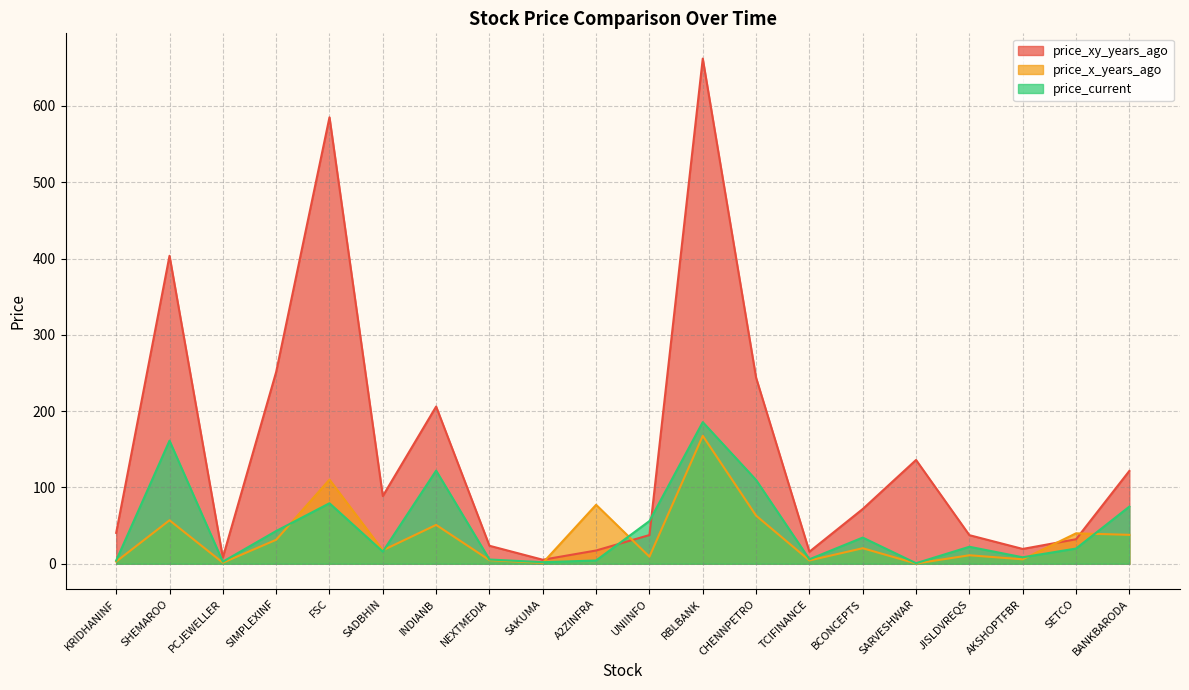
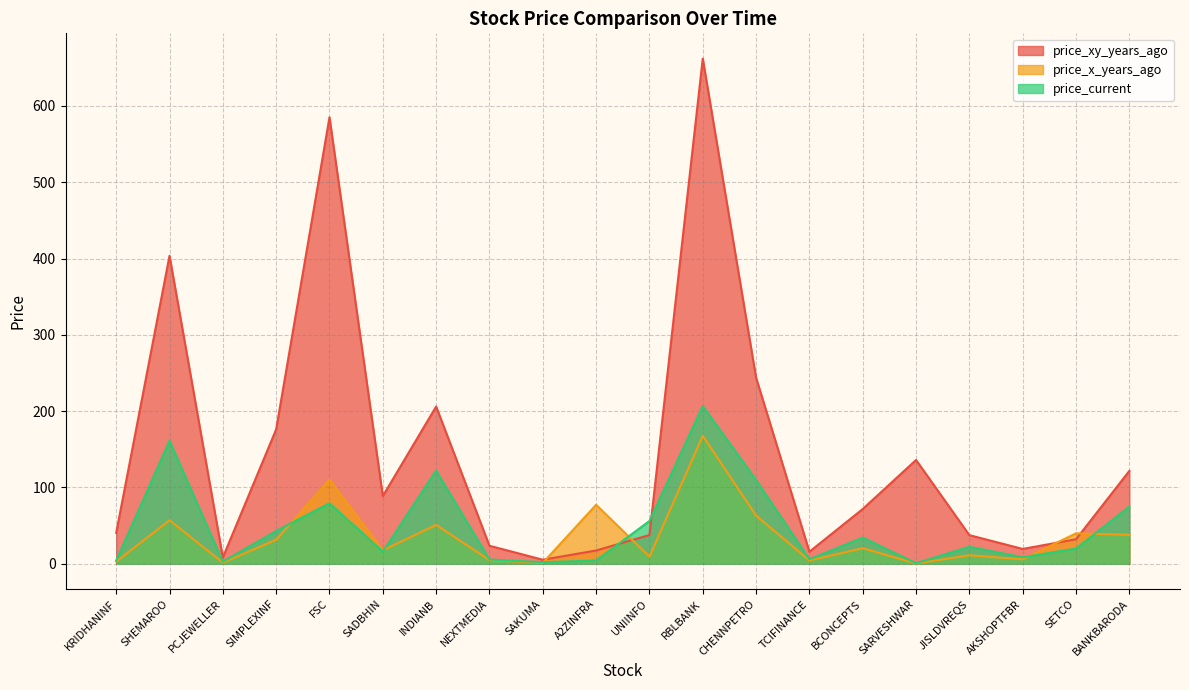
  {
    "price_xy_years_ago": {
      "KRIDHANINF": 40,
      "SHEMAROO": 400,
      "PCJEWELLER": 10,
-     "SIMPLEXINF": 250,
+     "SIMPLEXINF": 180,
      "FSC": 590,
      "SADBHIN": 90,
      "INDIANB": 210,
      "NEXTMEDIA": 20,
      "A2ZINFRA": 20,
      "UNIINFO": 40,
      "RBLBANK": 660,
      "CHENNPETRO": 240,
      "TCIFINANCE": 20,
      "BCONCEPTS": 70,
      "SARVESHWAR": 140,
      "JISLDVREQS": 40,
      "AKSHOPTFBR": 20,
      "SETCO": 30,
      "BANKBARODA": 120
    },
    "price_x_years_ago": {
      "SHEMAROO": 60,
      "SIMPLEXINF": 30,
      "FSC": 110,
      "INDIANB": 50,
      "A2ZINFRA": 80,
      "UNIINFO": 10,
      "RBLBANK": 170,
      "CHENNPETRO": 60,
      "BCONCEPTS": 20,
      "JISLDVREQS": 10,
      "SETCO": 40,
      "BANKBARODA": 40
    },
    "price_current": {
      "SHEMAROO": 160,
      "SIMPLEXINF": 40,
      "FSC": 80,
      "INDIANB": 120,
      "A2ZINFRA": 0,
      "UNIINFO": 60,
-     "RBLBANK": 190,
+     "RBLBANK": 210,
      "CHENNPETRO": 110,
      "BCONCEPTS": 30,
      "JISLDVREQS": 20,
      "SETCO": 20,
      "BANKBARODA": 70
    }
  }
